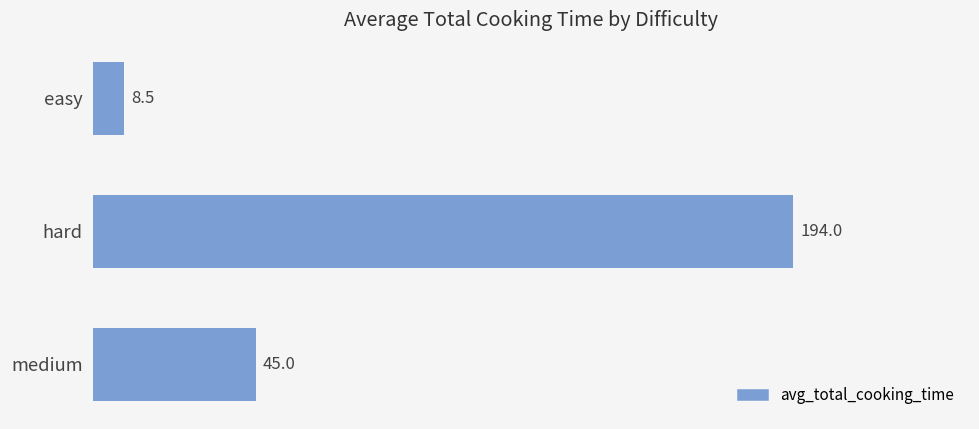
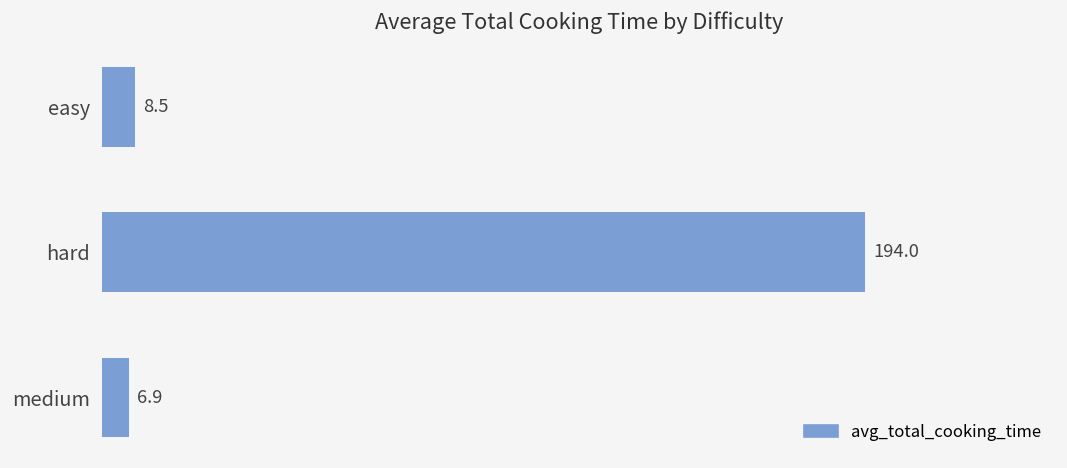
  {
    "easy": 8.5,
    "hard": 194.0,
-   "medium": 45.0
+   "medium": 6.9
  }
